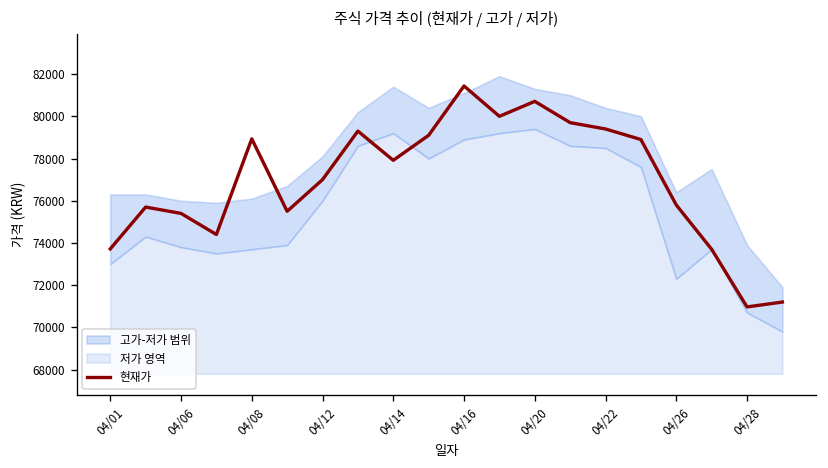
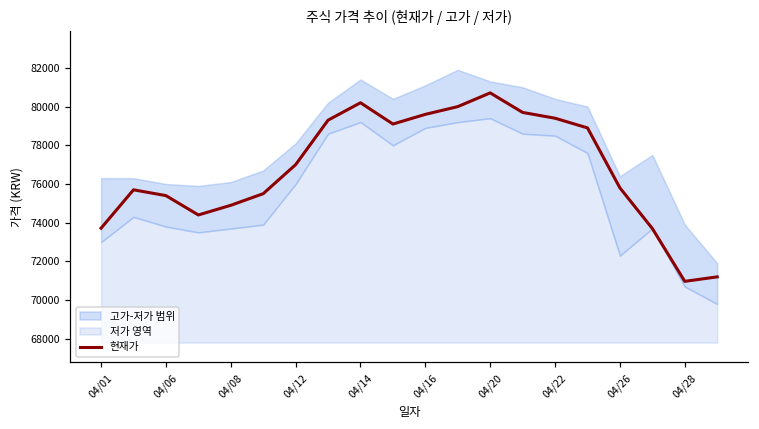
  {
    "현재가": {
      "04/01": 73700,
      "04/06": 75400,
-     "04/08": 78900,
+     "04/08": 74900,
      "04/12": 77000,
-     "04/14": 77900,
-     "04/16": 81400,
+     "04/14": 80200,
+     "04/16": 79600,
      "04/20": 80700,
      "04/22": 79400,
      "04/26": 75800,
      "04/28": 71000
    }
  }
